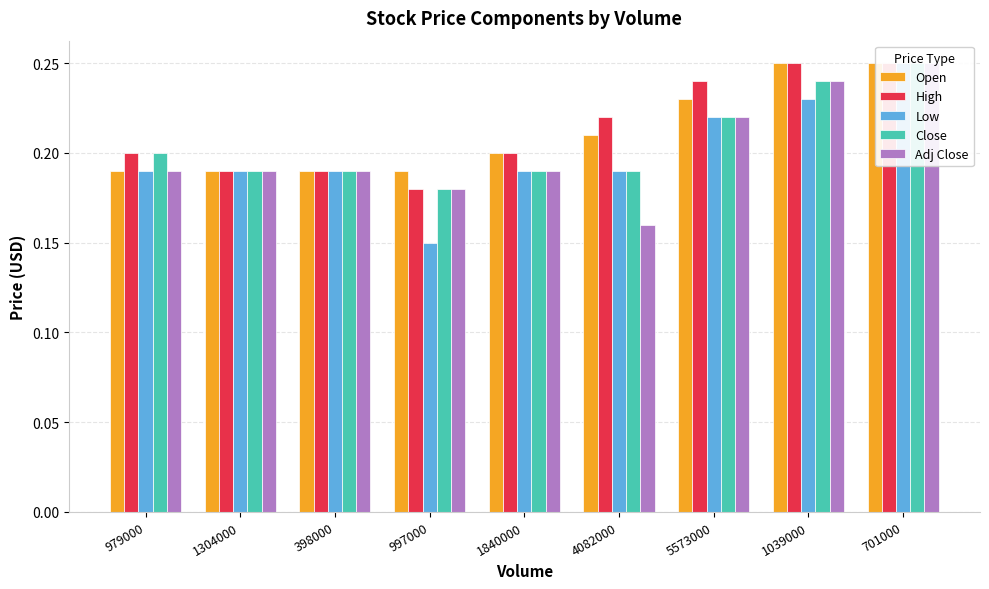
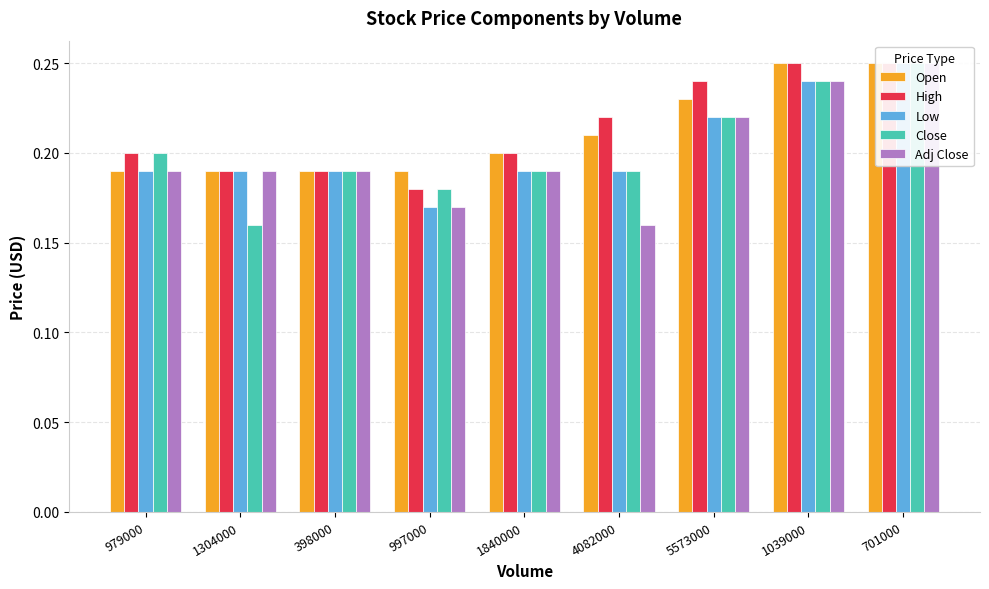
  {
    "Open": {
      "979000": 0.19,
      "1304000": 0.19,
      "398000": 0.19,
      "997000": 0.19,
      "1840000": 0.20,
      "4082000": 0.21,
      "5573000": 0.23,
      "1039000": 0.25,
      "701000": 0.25
    },
    "High": {
      "979000": 0.20,
      "1304000": 0.19,
      "398000": 0.19,
      "997000": 0.18,
      "1840000": 0.20,
      "4082000": 0.22,
      "5573000": 0.24,
      "1039000": 0.25
    },
    "Low": {
      "979000": 0.19,
      "1304000": 0.19,
      "398000": 0.19,
-     "997000": 0.15,
+     "997000": 0.17,
      "1840000": 0.19,
      "4082000": 0.19,
      "5573000": 0.22,
-     "1039000": 0.23
+     "1039000": 0.24
    },
    "Close": {
      "979000": 0.20,
-     "1304000": 0.19,
+     "1304000": 0.16,
      "398000": 0.19,
      "997000": 0.18,
      "1840000": 0.19,
      "4082000": 0.19,
      "5573000": 0.22,
      "1039000": 0.24
    },
    "Adj Close": {
      "979000": 0.19,
      "1304000": 0.19,
      "398000": 0.19,
-     "997000": 0.18,
+     "997000": 0.17,
      "1840000": 0.19,
      "4082000": 0.16,
      "5573000": 0.22,
      "1039000": 0.24
    }
  }
